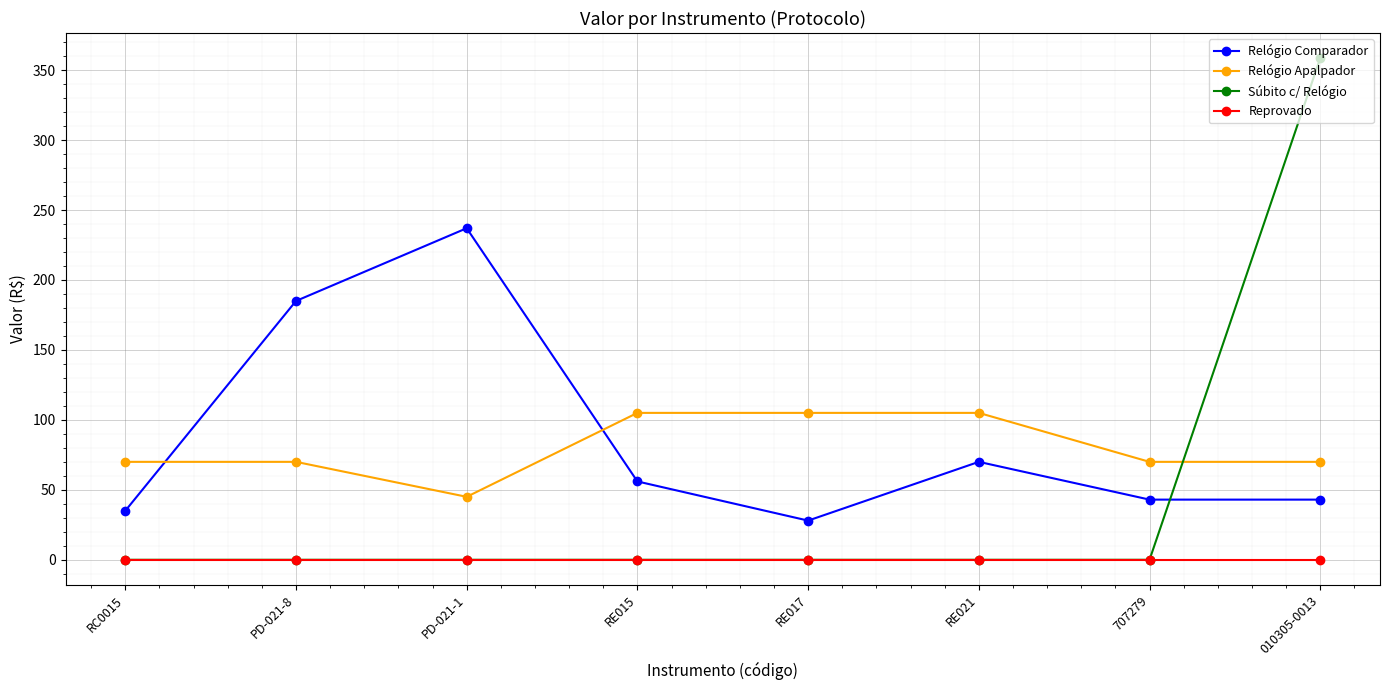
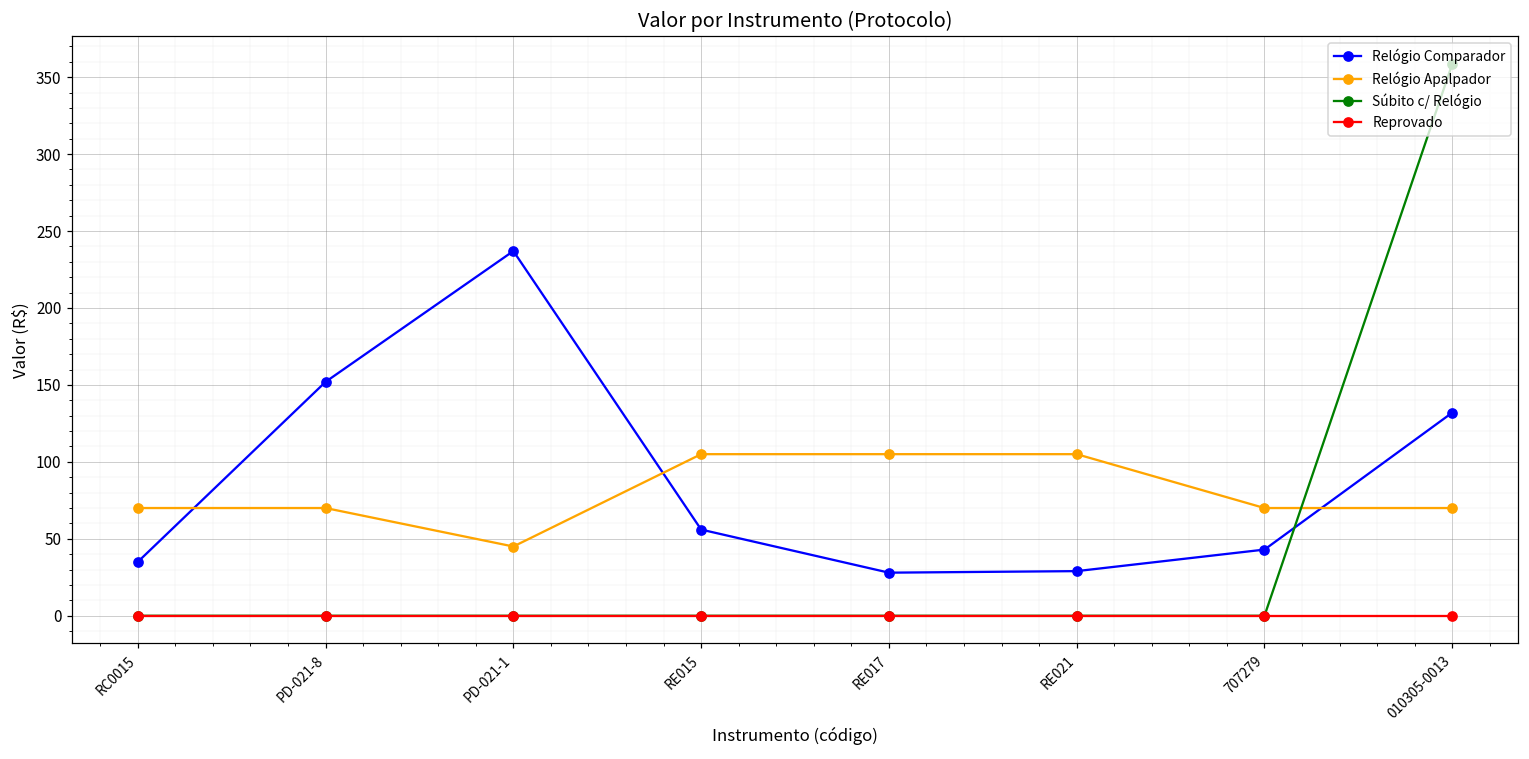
  {
    "Relógio Comparador": {
      "RC0015": 35,
-     "PD-021-8": 185,
+     "PD-021-8": 152,
      "PD-021-1": 237,
      "RE015": 56,
      "RE017": 28,
-     "RE021": 70,
+     "RE021": 29,
      "707279": 43,
-     "010305-0013": 43
+     "010305-0013": 132
    },
    "Relógio Apalpador": {
      "RC0015": 70,
      "PD-021-8": 70,
      "PD-021-1": 45,
      "RE015": 105,
      "RE017": 105,
      "RE021": 105,
      "707279": 70,
      "010305-0013": 70
    },
    "Reprovado": {
      "010305-0013": 0
    }
  }
